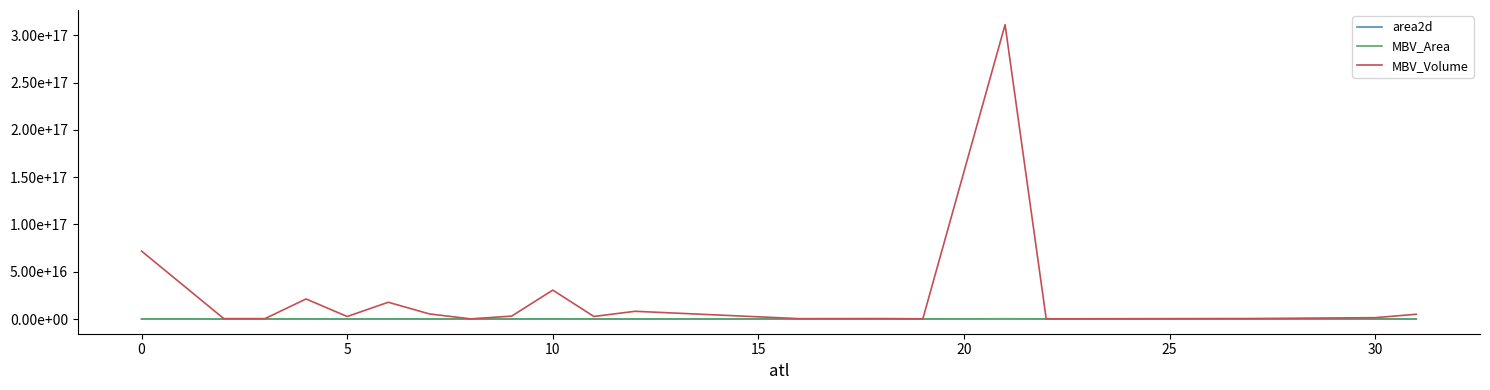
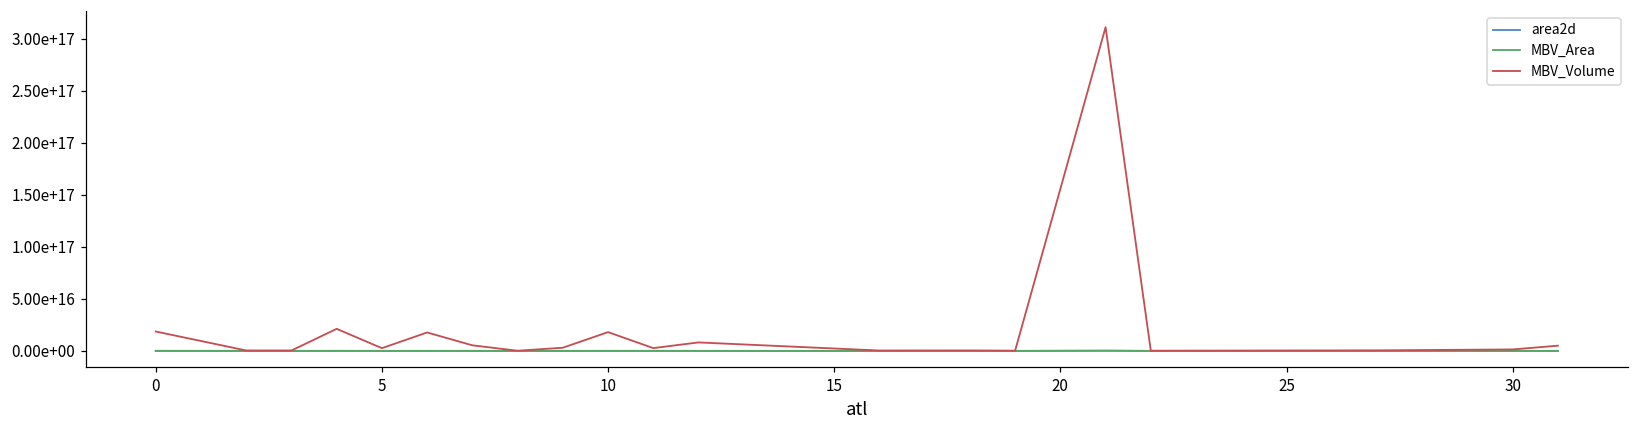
  {
    "MBV_Area": {
      "0": 0,
      "10": 0
    },
    "MBV_Volume": {
-     "0": 70000000000000000,
-     "10": 30000000000000000
+     "0": 20000000000000000,
+     "10": 20000000000000000
    }
  }
